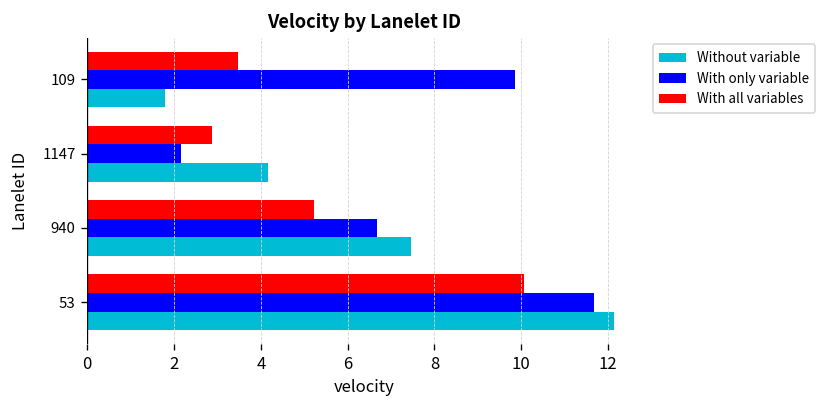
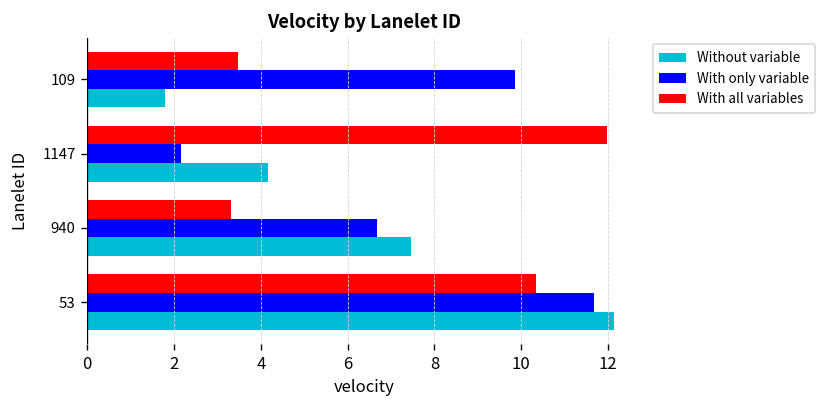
  {
    "Without variable": {
      "109": 1.8,
      "1147": 4.2,
      "940": 7.5,
      "53": 12.1
    },
    "With only variable": {
      "109": 9.9,
      "1147": 2.2,
      "940": 6.7,
      "53": 11.7
    },
    "With all variables": {
      "109": 3.5,
-     "1147": 2.9,
-     "940": 5.2,
-     "53": 10.1
+     "1147": 12.0,
+     "940": 3.3,
+     "53": 10.3
    }
  }
